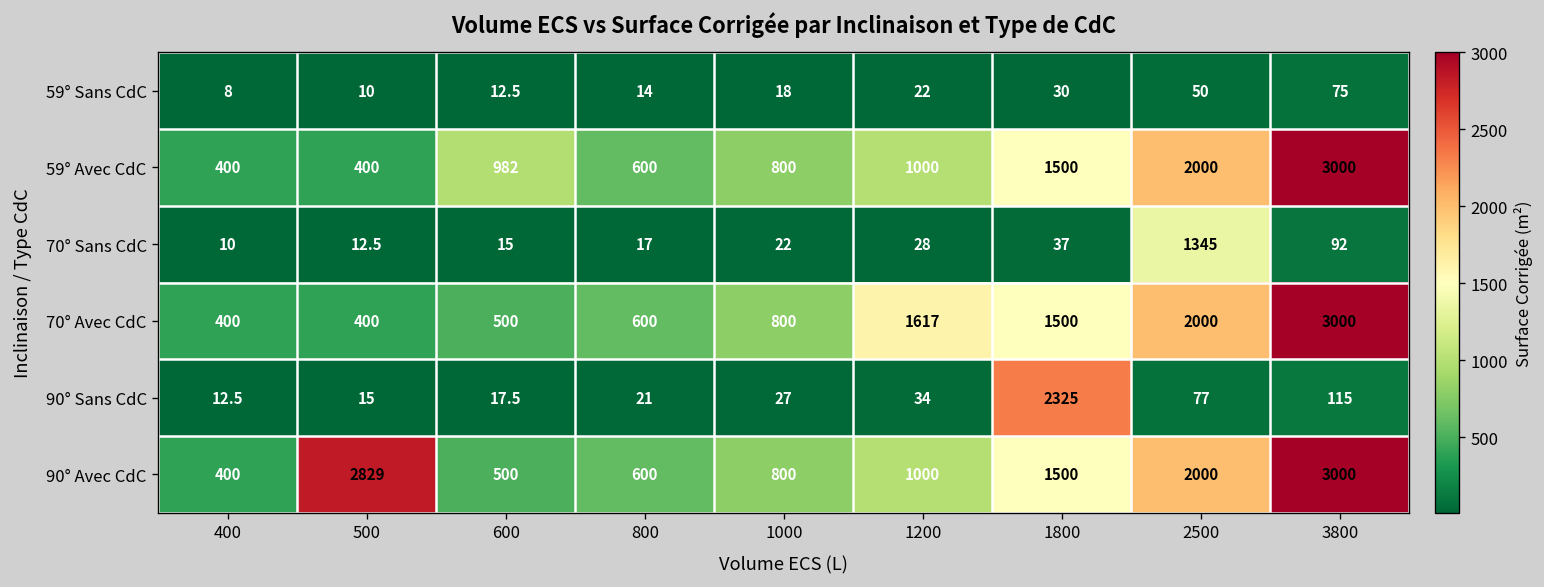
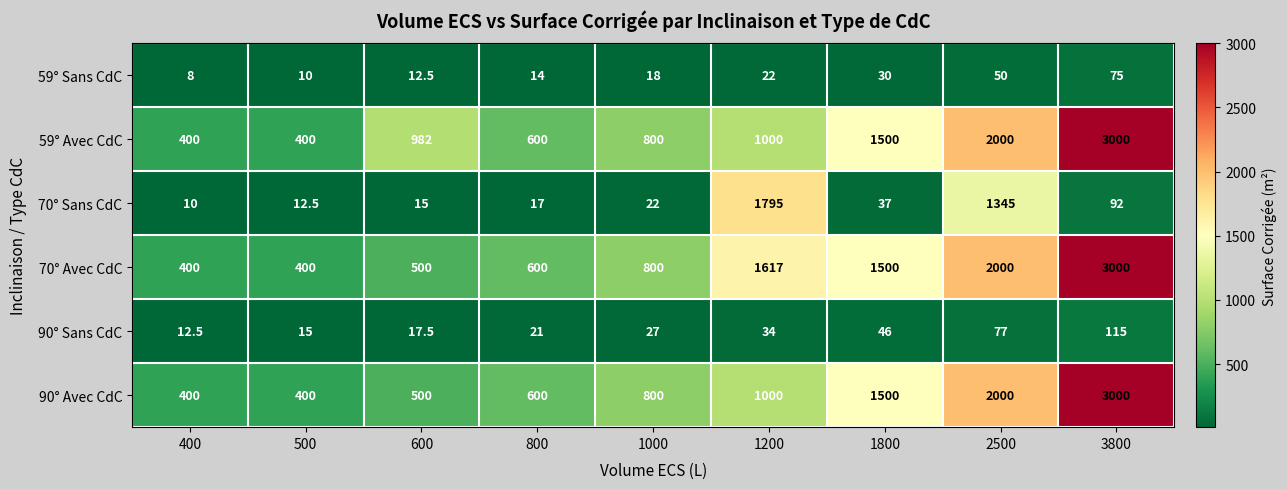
  {
    "59° Sans CdC": {
      "400": 8,
      "500": 10,
      "600": 12.5,
      "800": 14,
      "1000": 18,
      "1200": 22,
      "1800": 30,
      "2500": 50,
      "3800": 75
    },
    "59° Avec CdC": {
      "400": 400,
      "500": 400,
      "600": 982,
      "800": 600,
      "1000": 800,
      "1200": 1000,
      "1800": 1500,
      "2500": 2000,
      "3800": 3000
    },
    "70° Sans CdC": {
      "400": 10,
      "500": 12.5,
      "600": 15,
      "800": 17,
      "1000": 22,
-     "1200": 28,
+     "1200": 1795,
      "1800": 37,
      "2500": 1345,
      "3800": 92
    },
    "70° Avec CdC": {
      "400": 400,
      "500": 400,
      "600": 500,
      "800": 600,
      "1000": 800,
      "1200": 1617,
      "1800": 1500,
      "2500": 2000,
      "3800": 3000
    },
    "90° Sans CdC": {
      "400": 12.5,
      "500": 15,
      "600": 17.5,
      "800": 21,
      "1000": 27,
      "1200": 34,
-     "1800": 2325,
+     "1800": 46,
      "2500": 77,
      "3800": 115
    },
    "90° Avec CdC": {
      "400": 400,
-     "500": 2829,
+     "500": 400,
      "600": 500,
      "800": 600,
      "1000": 800,
      "1200": 1000,
      "1800": 1500,
      "2500": 2000,
      "3800": 3000
    }
  }
